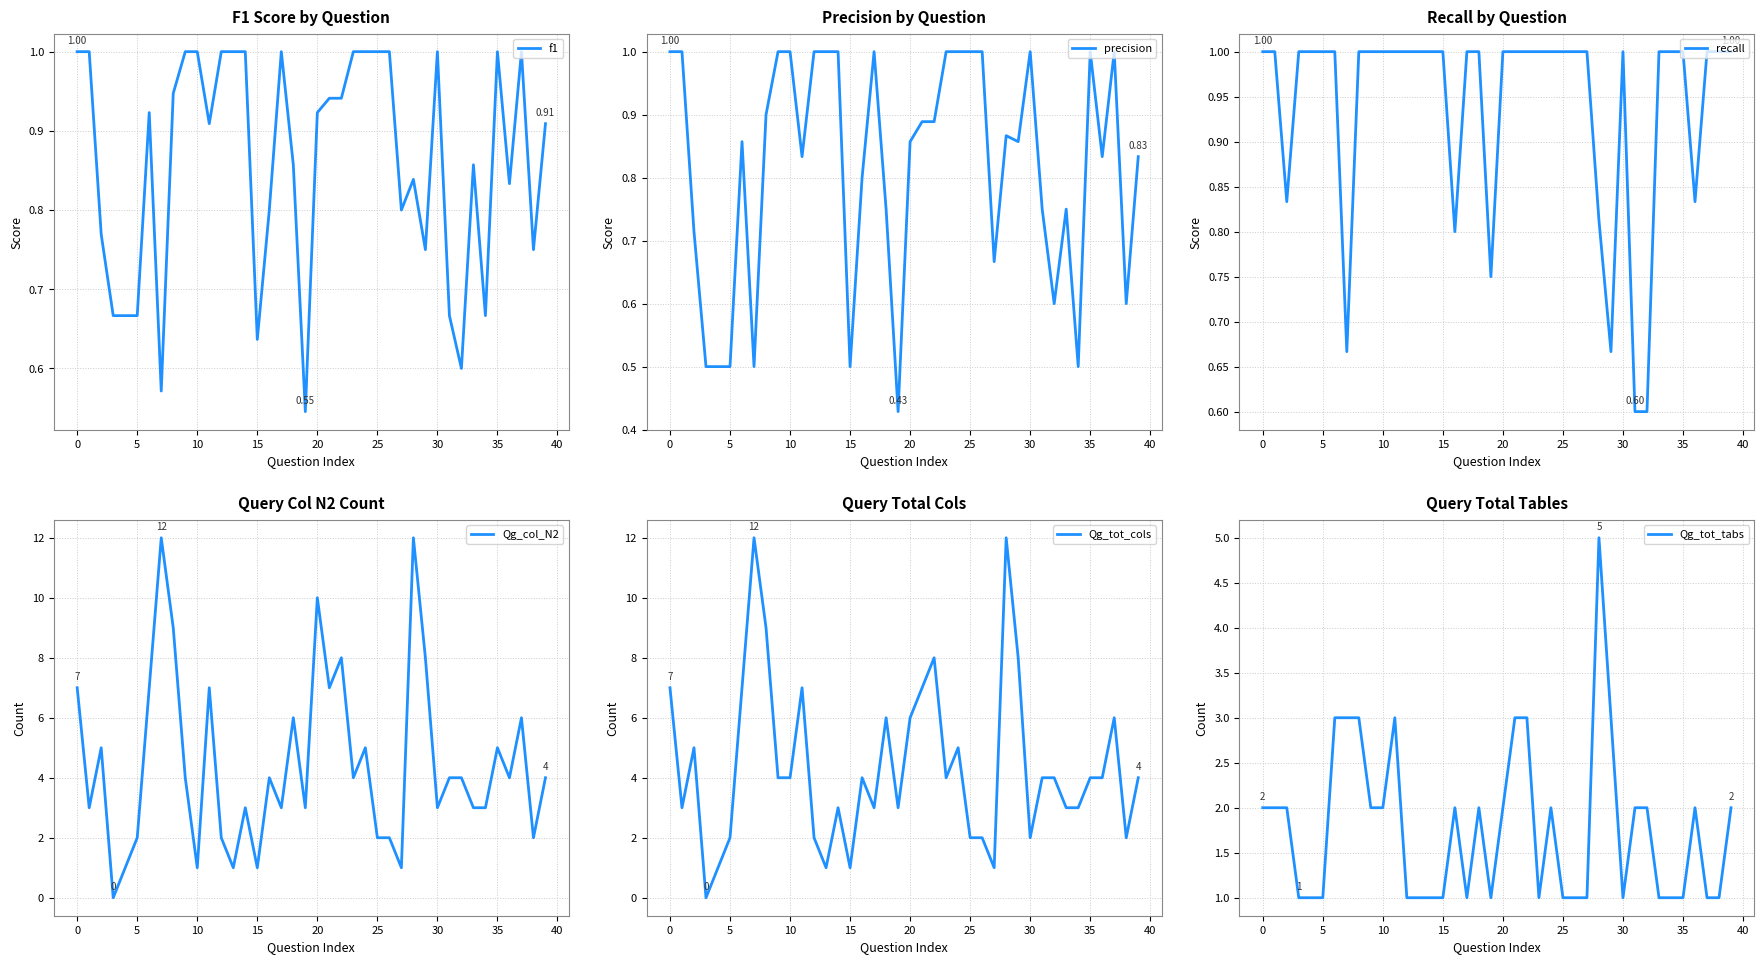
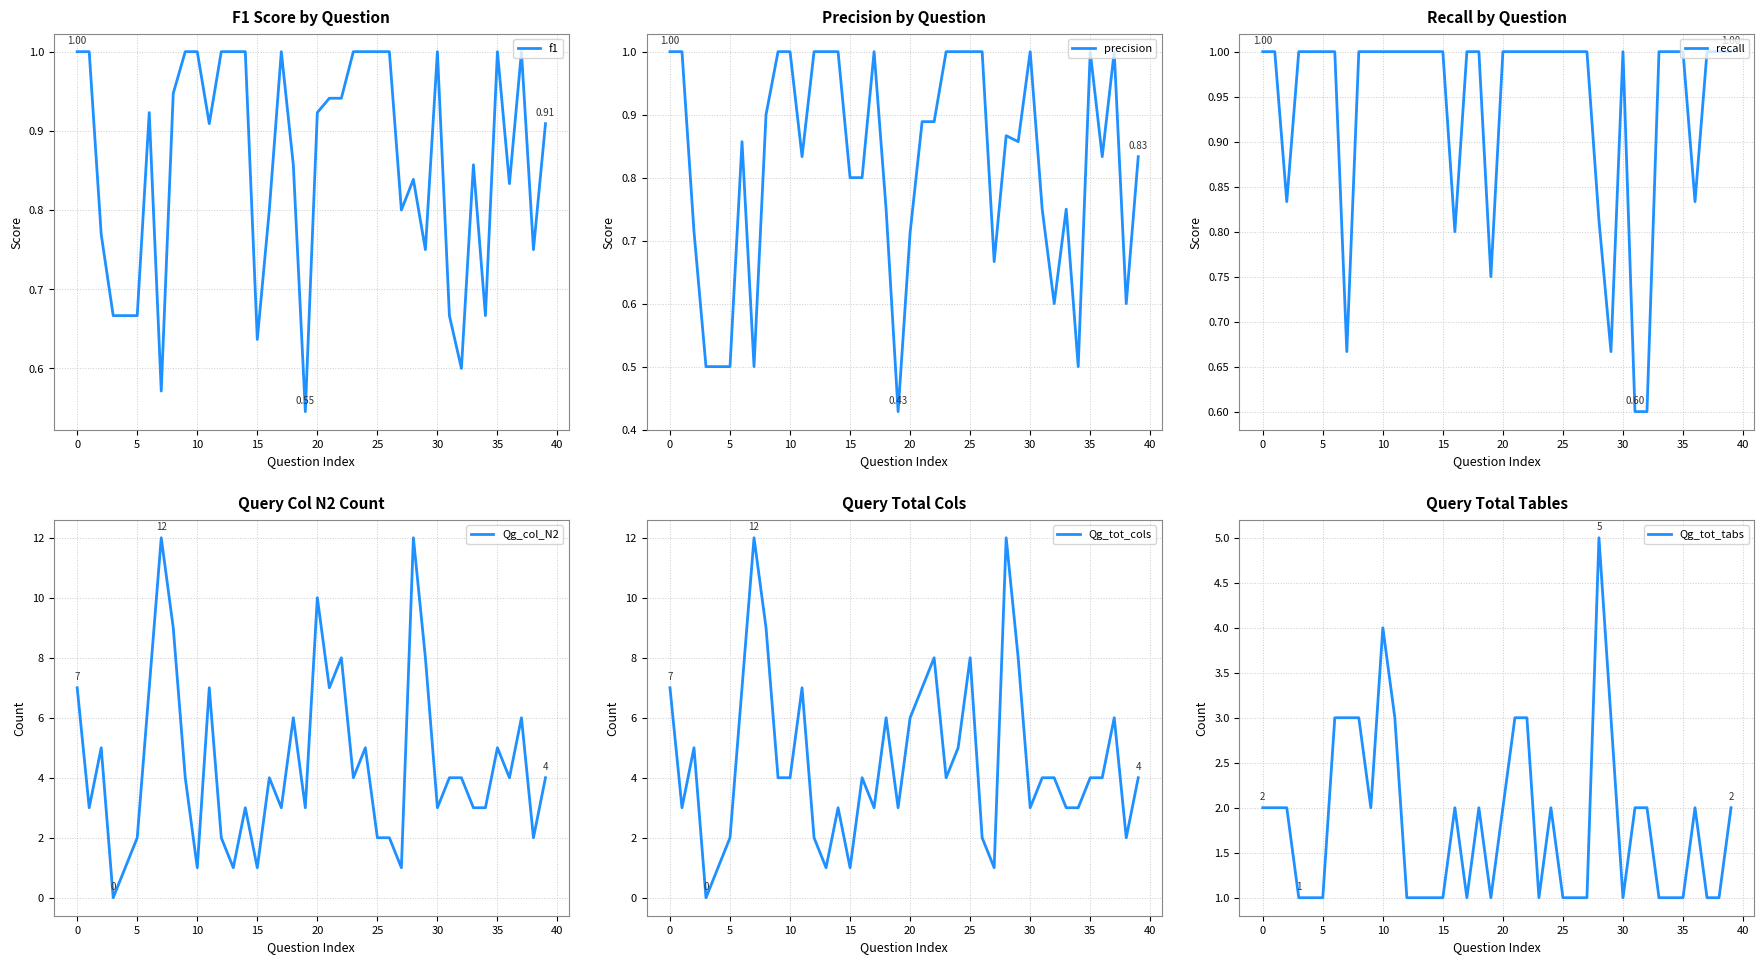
  {
    "F1 Score by Question": {
      "0": 1.00
    },
    "Precision by Question": {
      "5": 0.50,
      "10": 1.00,
-     "15": 0.5,
-     "20": 0.86,
+     "15": 0.8,
+     "20": 0.71,
      "25": 1.00,
      "30": 1.00
    },
    "Recall by Question": {
      "0": 1.00
    },
    "Query Col N2 Count": {
      "0": 7
    },
    "Query Total Cols": {
      "5": 2,
      "10": 4,
      "15": 1,
      "20": 6,
-     "25": 2,
-     "30": 2,
+     "25": 8,
+     "30": 3,
      "35": 4
    },
    "Query Total Tables": {
-     "10": 2,
+     "10": 4,
      "15": 1,
      "20": 2,
      "25": 1,
      "30": 1,
      "35": 1
    }
  }
